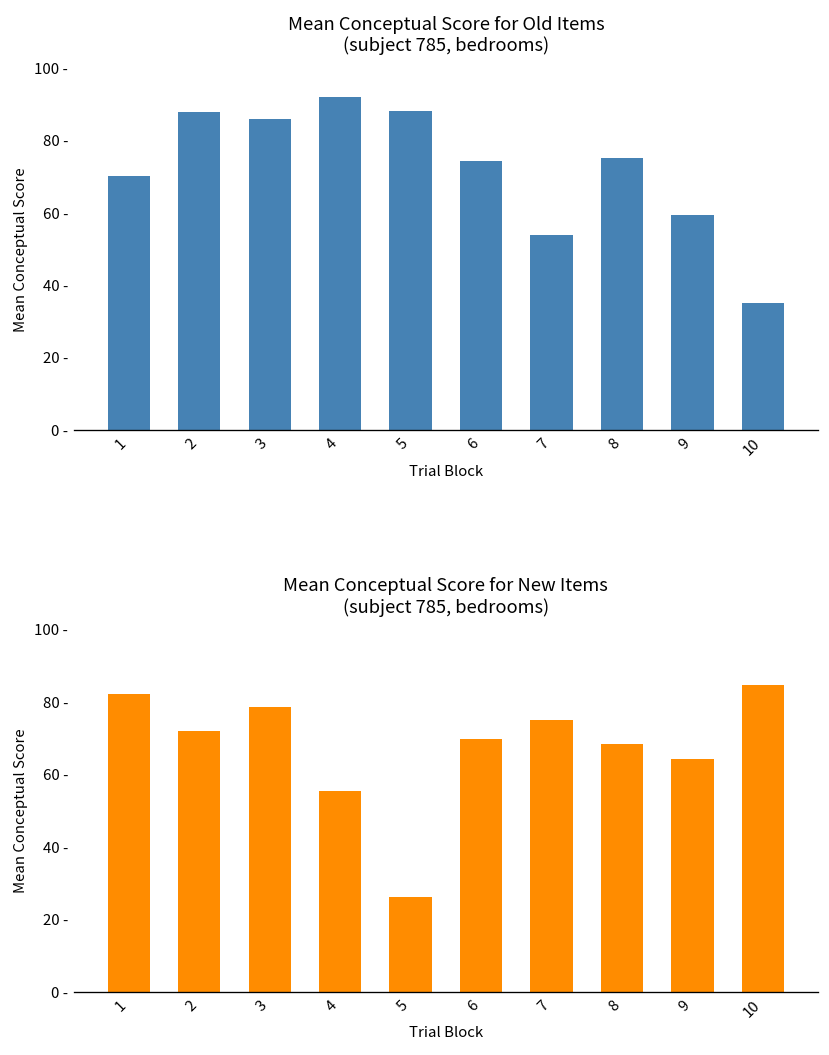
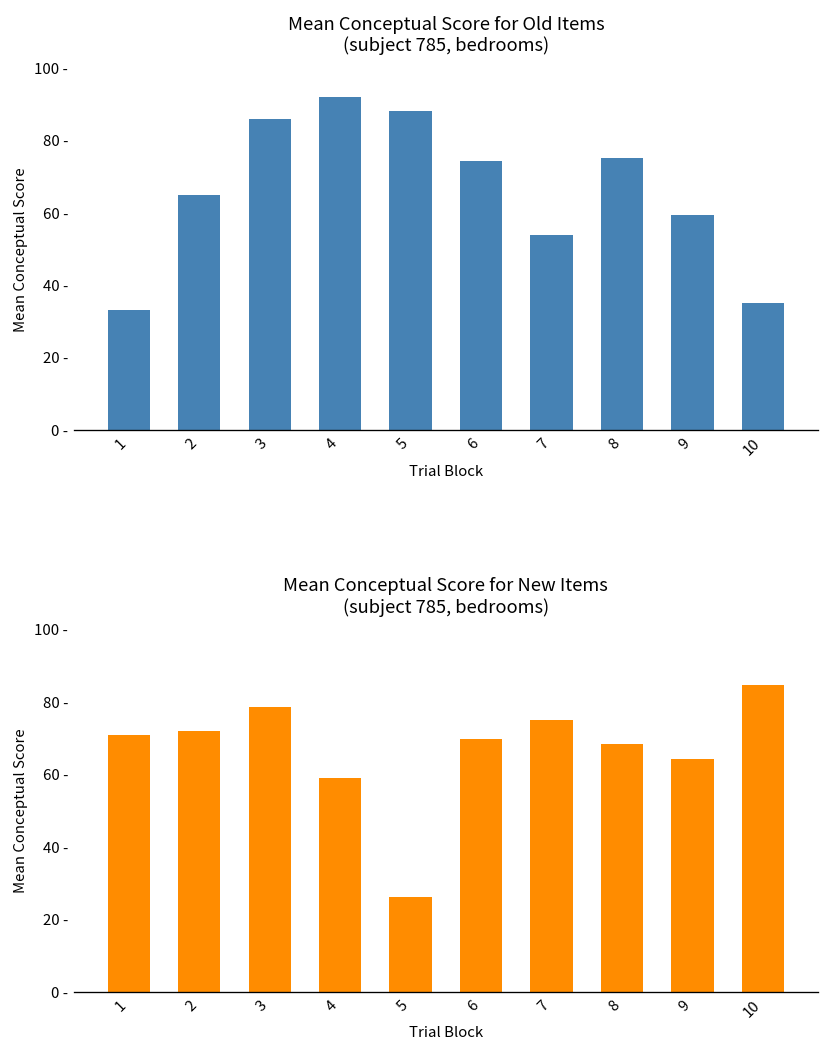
  {
    "Mean Conceptual Score for Old Items (subject 785, bedrooms)": {
-     "1": "70 -",
-     "2": "88 -",
+     "1": "33 -",
+     "2": "65 -",
      "3": "86 -",
      "4": "92 -",
      "5": "88 -",
      "6": "74 -",
      "7": "54 -",
      "8": "75 -",
      "9": "60 -",
      "10": "35 -"
    },
    "Mean Conceptual Score for New Items (subject 785, bedrooms)": {
-     "1": "82 -",
+     "1": "71 -",
      "2": "72 -",
      "3": "79 -",
-     "4": "55 -",
+     "4": "59 -",
      "5": "26 -",
      "6": "70 -",
      "7": "75 -",
      "8": "69 -",
      "9": "64 -",
      "10": "85 -"
    }
  }
